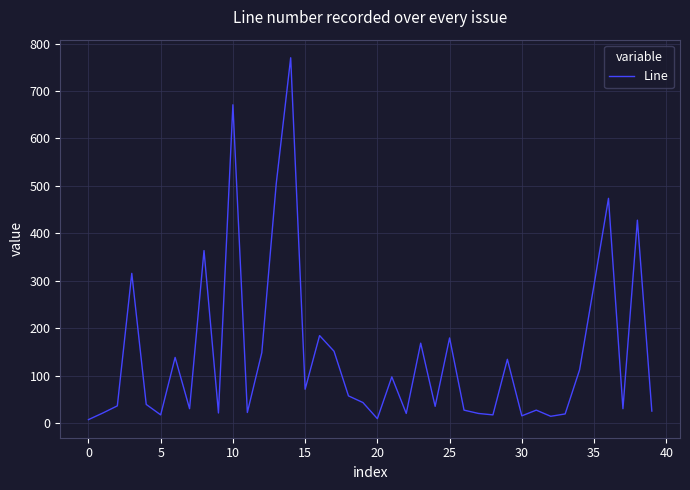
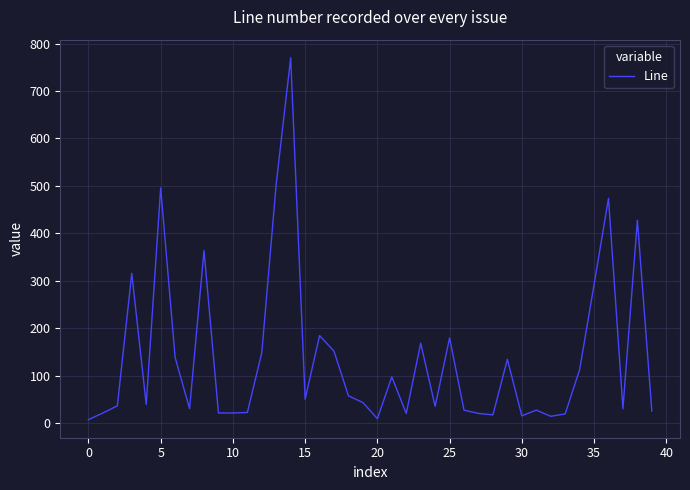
  {
    "0": 10,
-   "5": 20,
-   "10": 670,
-   "15": 70,
+   "5": 500,
+   "10": 20,
+   "15": 50,
    "20": 10,
    "25": 180,
    "30": 20,
    "35": 290
  }
